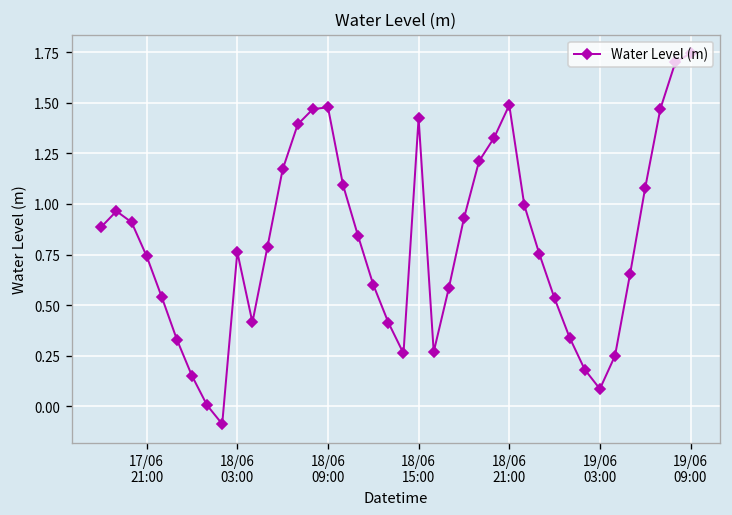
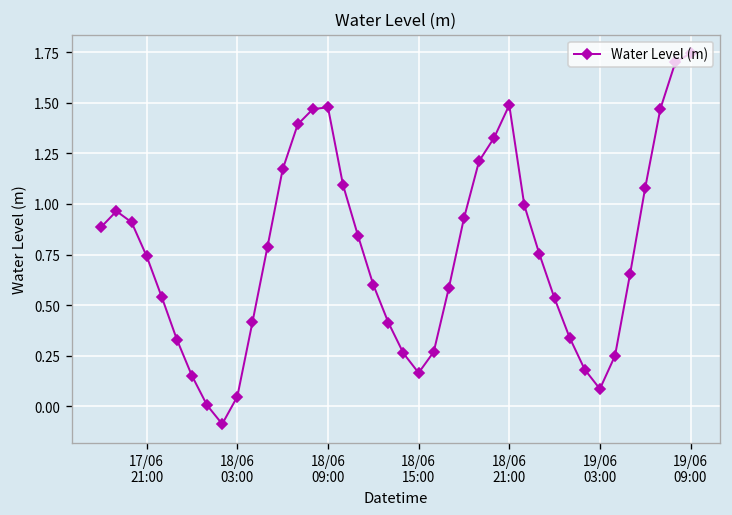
  {
    "17/06 21:00": 0.74,
-   "18/06 03:00": 0.76,
+   "18/06 03:00": 0.05,
    "18/06 09:00": 1.48,
-   "18/06 15:00": 1.42,
+   "18/06 15:00": 0.17,
    "18/06 21:00": 1.49,
    "19/06 03:00": 0.09
  }
